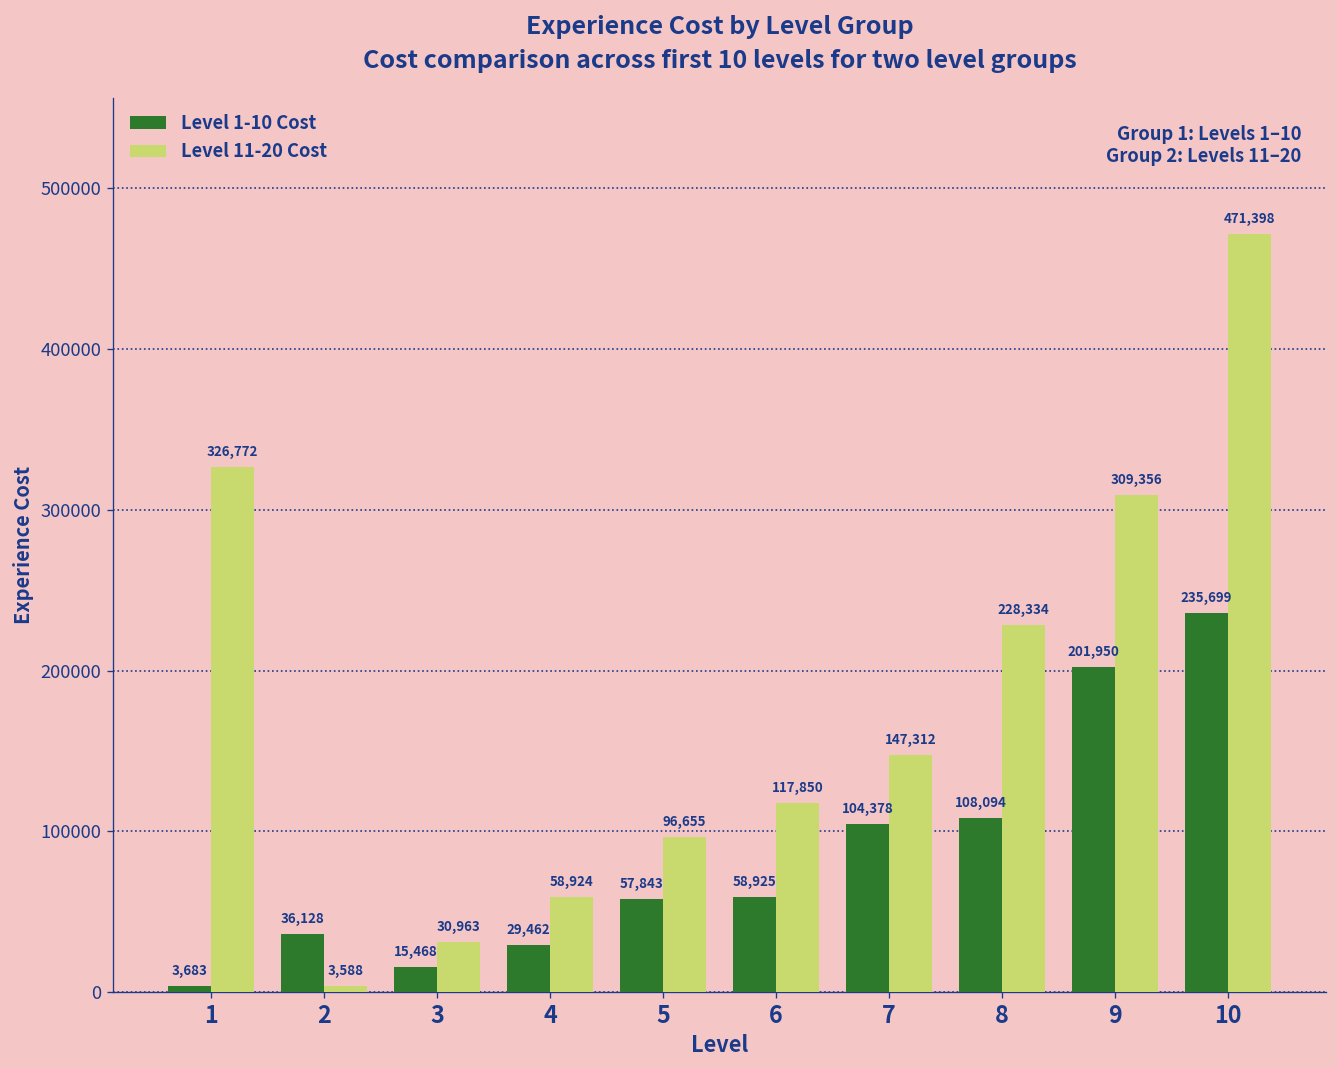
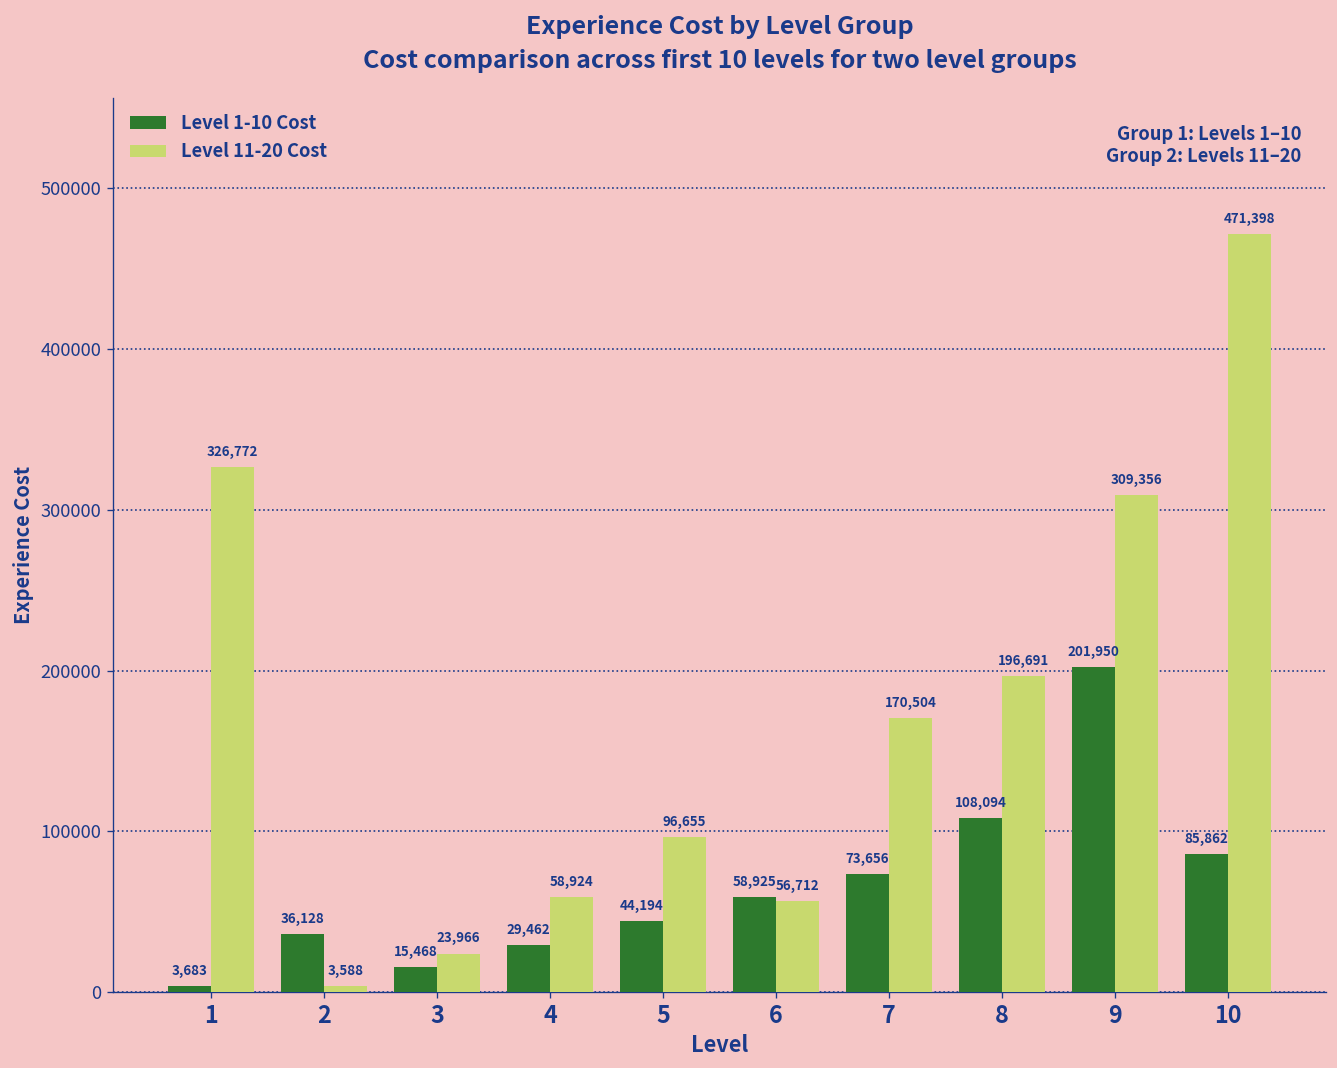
  {
    "Level 1-10 Cost": {
      "1": "3,683",
      "2": "36,128",
      "3": "15,468",
      "4": "29,462",
-     "5": "57,843",
+     "5": "44,194",
      "6": "58,925",
-     "7": "104,378",
+     "7": "73,656",
      "8": "108,094",
      "9": "201,950",
-     "10": "235,699"
+     "10": "85,862"
    },
    "Level 11-20 Cost": {
      "1": "326,772",
      "2": "3,588",
-     "3": "30,963",
+     "3": "23,966",
      "4": "58,924",
      "5": "96,655",
-     "6": "117,850",
-     "7": "147,312",
-     "8": "228,334",
+     "6": "56,712",
+     "7": "170,504",
+     "8": "196,691",
      "9": "309,356",
      "10": "471,398"
    }
  }
